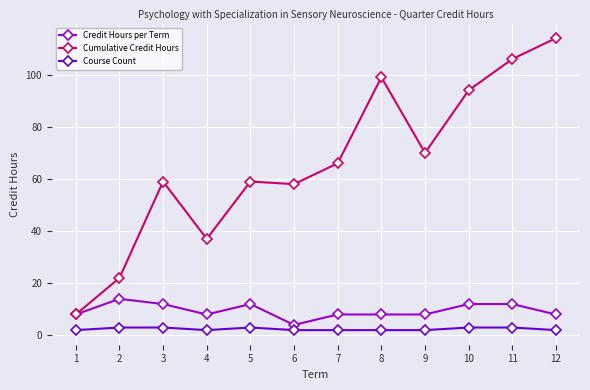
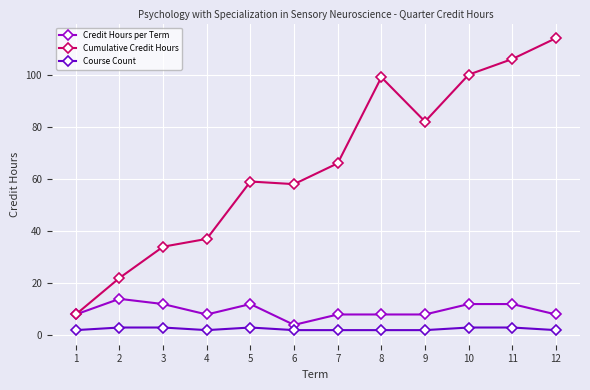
  {
    "Cumulative Credit Hours": {
      "2": 22,
-     "3": 59,
+     "3": 34,
      "4": 37,
      "5": 59,
      "6": 58,
      "7": 66,
      "8": 99,
-     "9": 70,
-     "10": 94,
+     "9": 82,
+     "10": 100,
      "11": 106,
      "12": 114
    }
  }
